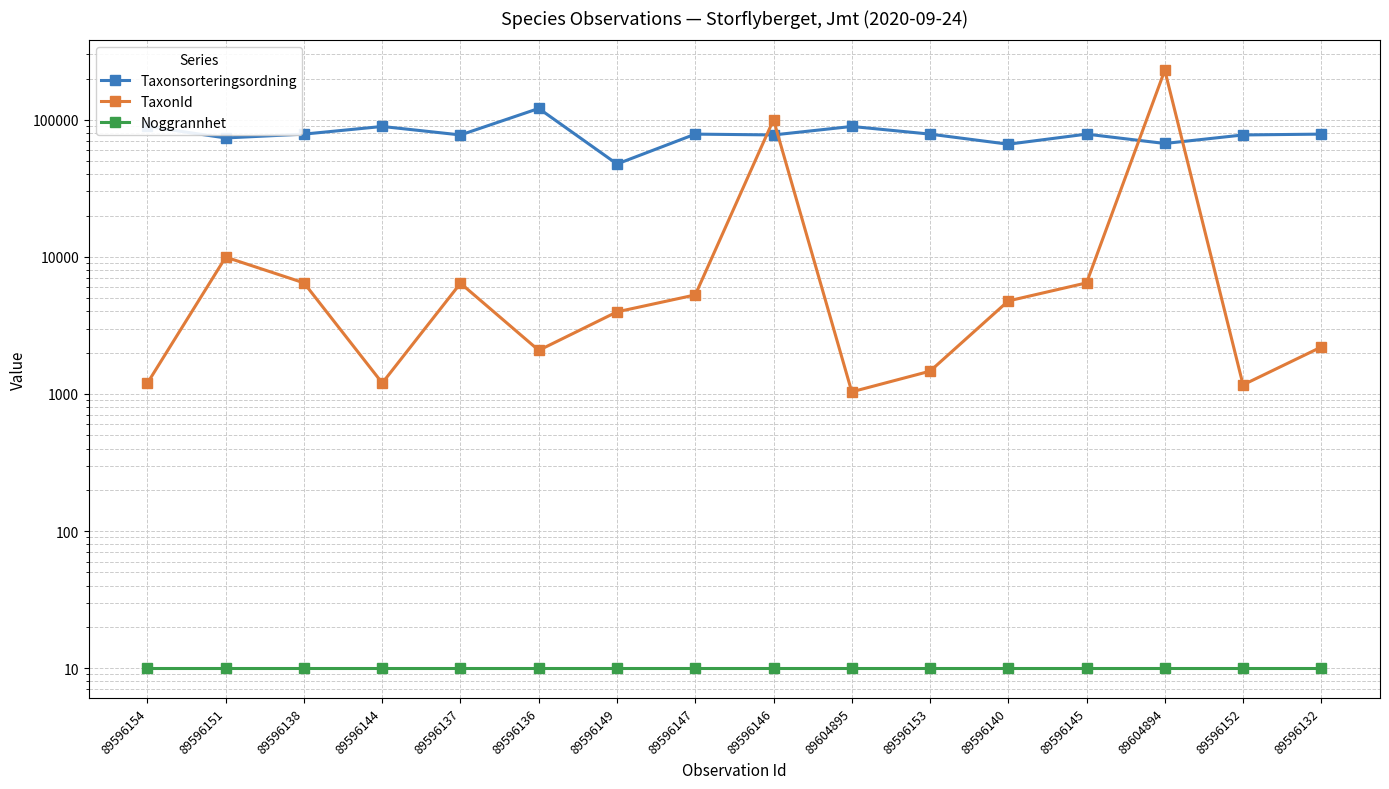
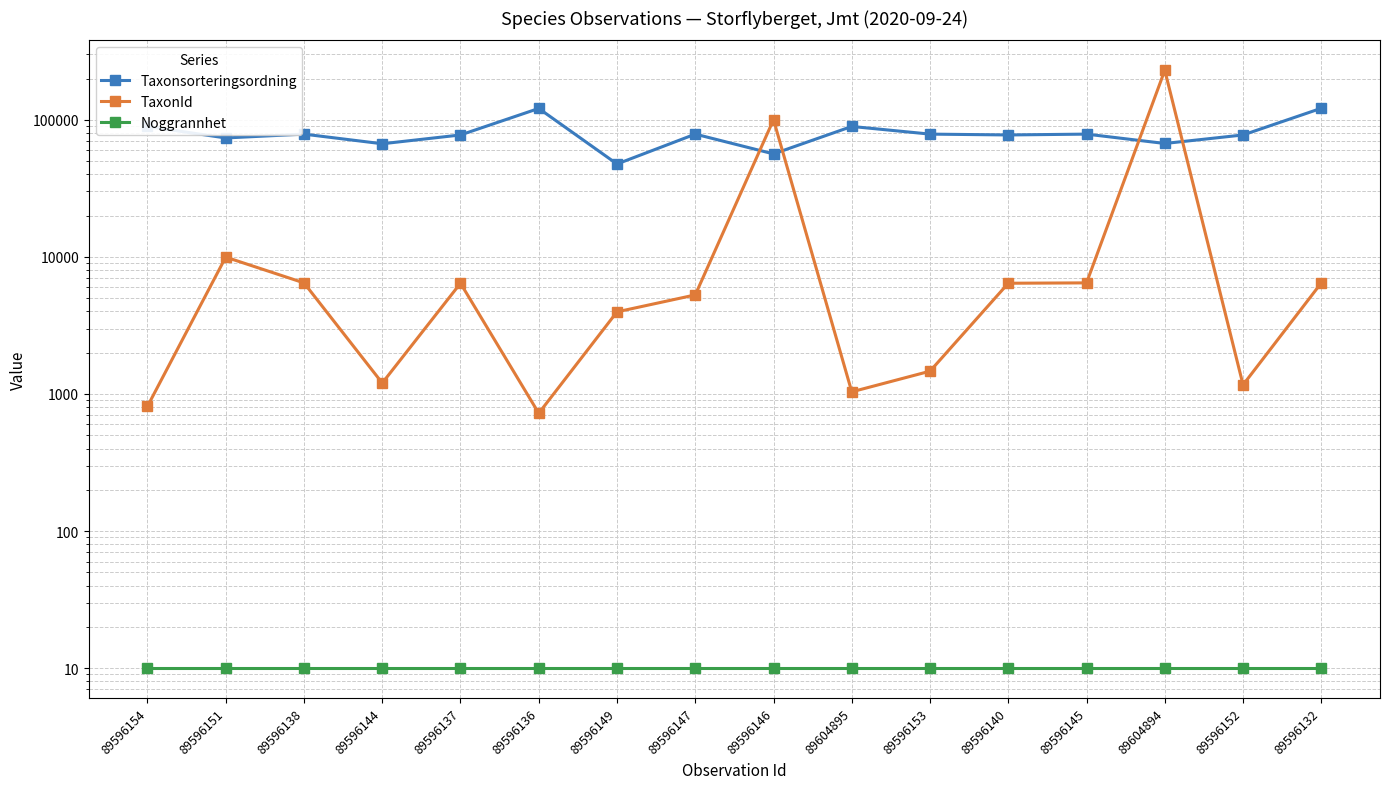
  {
    "Taxonsorteringsordning": {
      "89596151": 70000,
      "89596138": 80000,
-     "89596144": 90000,
+     "89596144": 70000,
      "89596137": 80000,
      "89596136": 120000,
      "89596149": 48000,
      "89596147": 80000,
-     "89596146": 80000,
+     "89596146": 56000,
      "89604895": 90000,
      "89596153": 80000,
-     "89596140": 70000,
+     "89596140": 80000,
      "89596145": 80000,
      "89604894": 70000,
      "89596152": 80000,
-     "89596132": 80000
+     "89596132": 120000
    },
    "TaxonId": {
-     "89596154": 1200,
+     "89596154": 800,
      "89596151": 10000,
      "89596138": 6000,
      "89596144": 1200,
      "89596137": 6000,
-     "89596136": 2100,
+     "89596136": 700,
      "89596149": 4000,
      "89596147": 5300,
      "89596146": 100000,
      "89604895": 1000,
      "89596153": 1500,
-     "89596140": 4800,
+     "89596140": 6000,
      "89596145": 6000,
      "89604894": 230000,
      "89596152": 1200,
-     "89596132": 2200
+     "89596132": 6000
    },
    "Noggrannhet": {
      "89596154": 10,
      "89596151": 10,
      "89596138": 10,
      "89596144": 10,
      "89596137": 10,
      "89596136": 10,
      "89596149": 10,
      "89596147": 10,
      "89596146": 10,
      "89604895": 10,
      "89596153": 10,
      "89596140": 10,
      "89596145": 10,
      "89604894": 10,
      "89596152": 10,
      "89596132": 10
    }
  }
